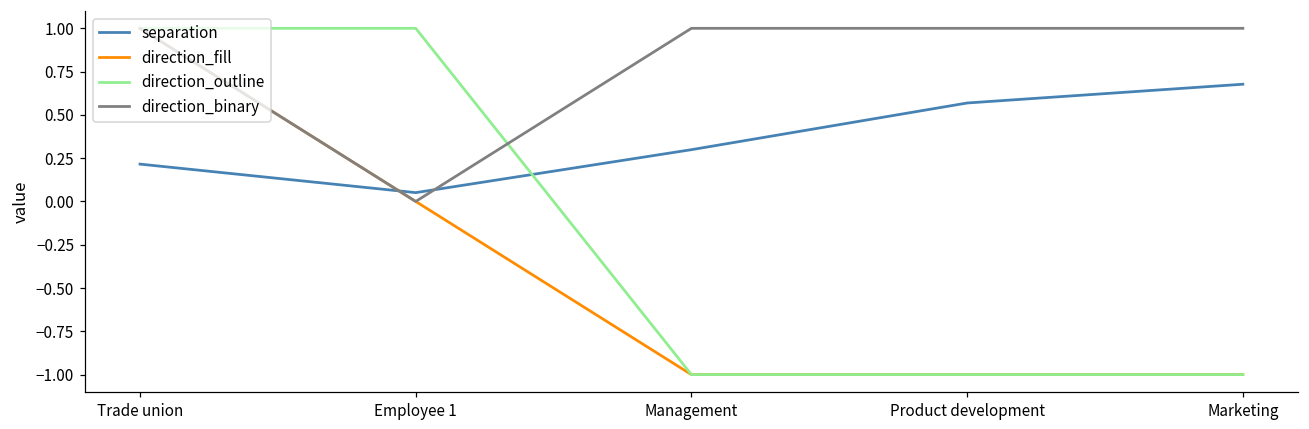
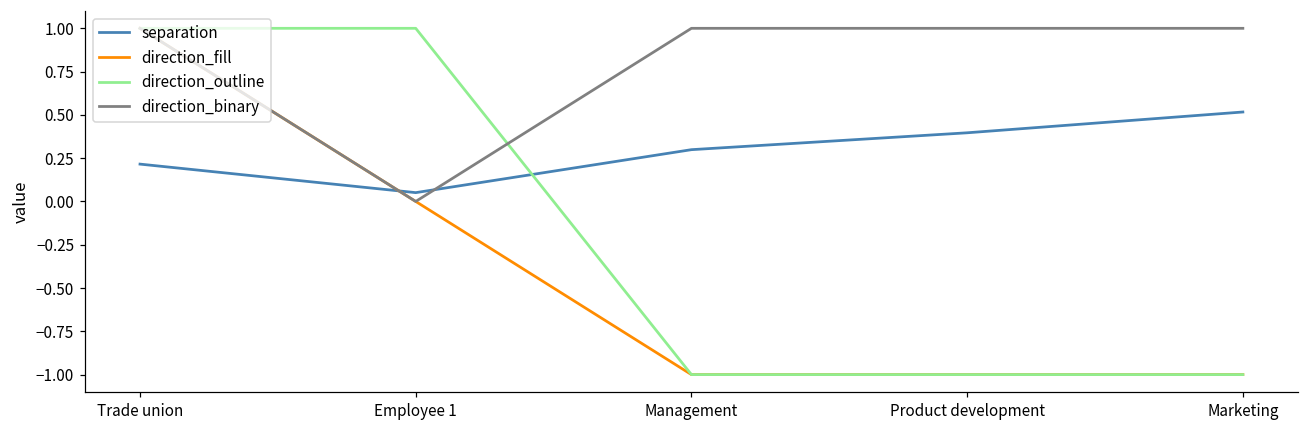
  {
    "separation": {
      "Trade union": 0.22,
      "Employee 1": 0.05,
      "Management": 0.30,
-     "Product development": 0.57,
-     "Marketing": 0.68
+     "Product development": 0.40,
+     "Marketing": 0.52
    },
    "direction_outline": {
      "Employee 1": 1.00
    },
    "direction_binary": {
      "Management": 1.00,
      "Product development": 1.00,
      "Marketing": 1.00
    }
  }
